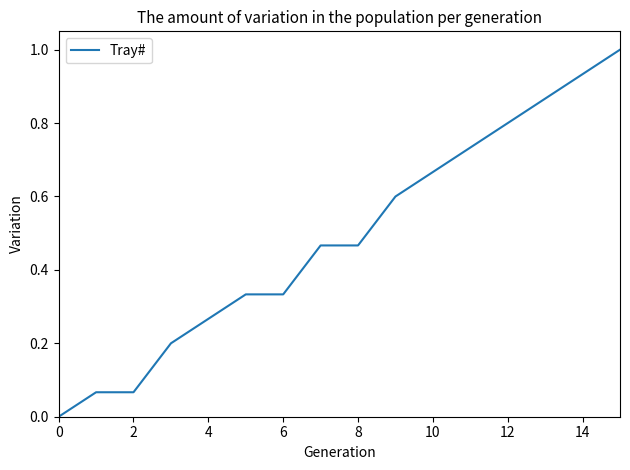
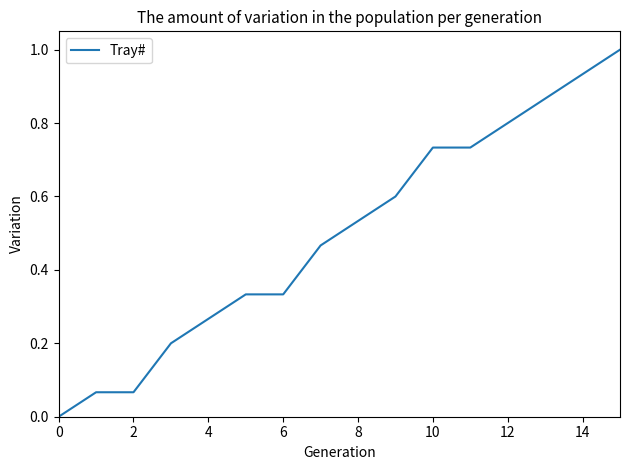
  {
    "0": 0.00,
    "2": 0.07,
    "4": 0.27,
    "6": 0.33,
-   "8": 0.47,
-   "10": 0.67,
+   "8": 0.53,
+   "10": 0.73,
    "12": 0.80,
    "14": 0.93
  }
